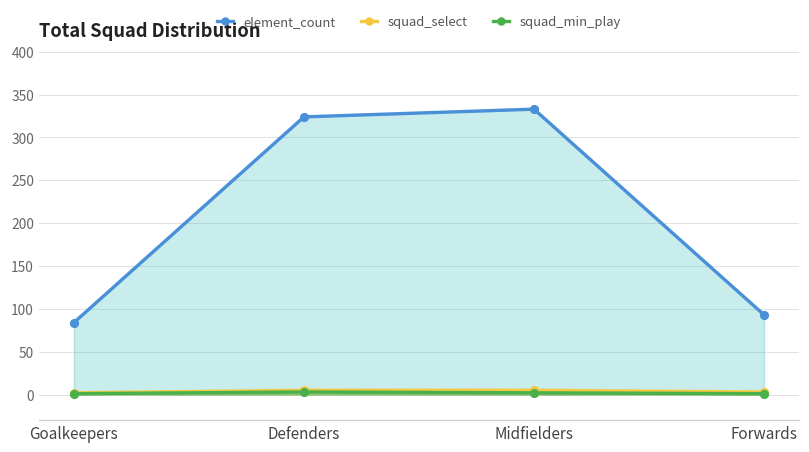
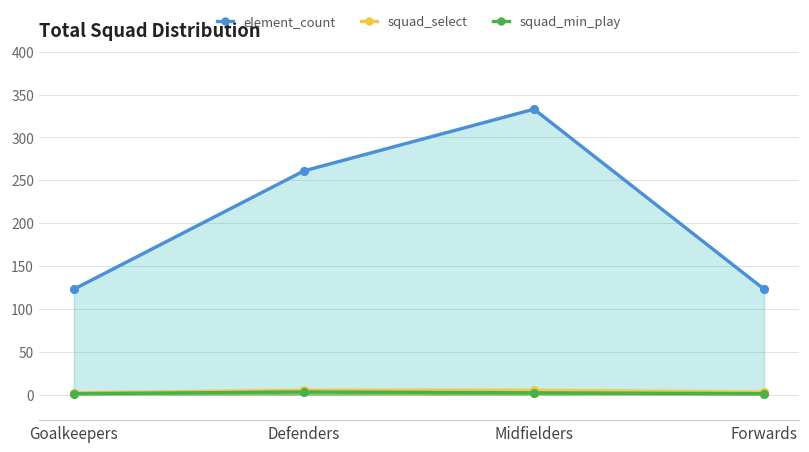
  {
    "element_count": {
-     "Goalkeepers": 80,
-     "Defenders": 320,
+     "Goalkeepers": 120,
+     "Defenders": 260,
      "Midfielders": 330,
-     "Forwards": 90
+     "Forwards": 120
    }
  }
